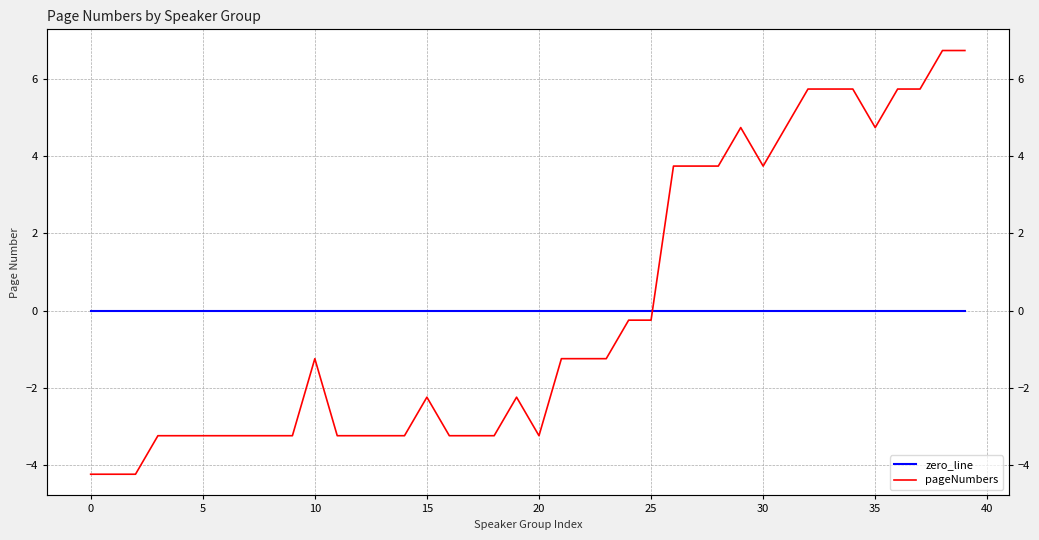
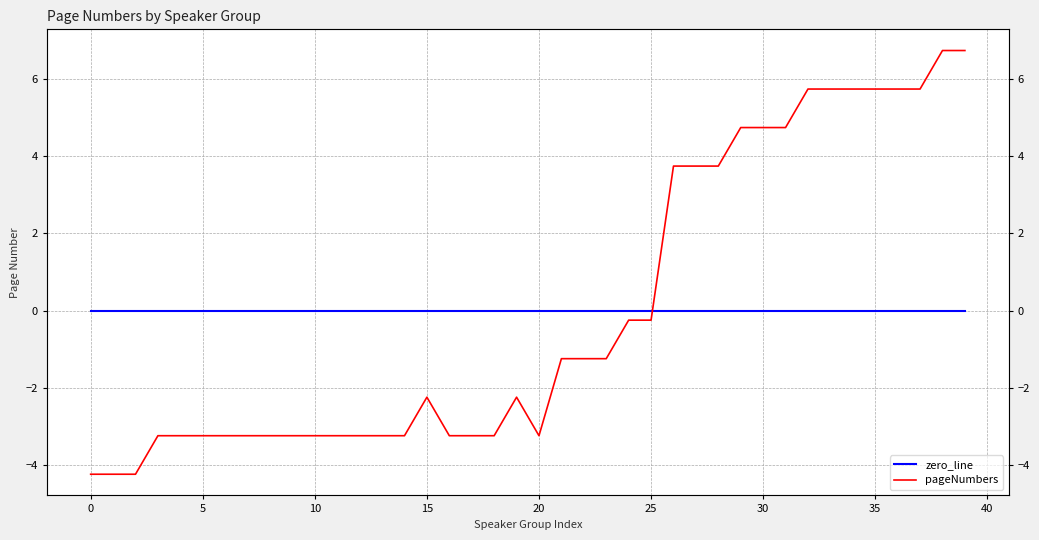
  {
    "zero_line": {
      "0": 0.0,
      "5": 0.0,
      "10": 0.0,
      "15": 0.0,
      "20": 0.0,
      "25": 0.0,
      "30": 0.0,
      "35": 0.0
    },
    "pageNumbers": {
      "0": -4.3,
      "5": -3.3,
-     "10": -1.3,
+     "10": -3.3,
      "15": -2.3,
      "20": -3.3,
      "25": -0.3,
-     "30": 3.8,
-     "35": 4.8
+     "30": 4.8,
+     "35": 5.8
    }
  }
